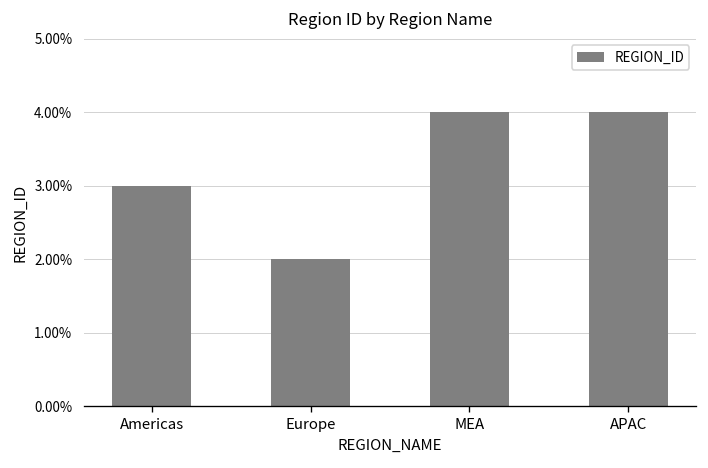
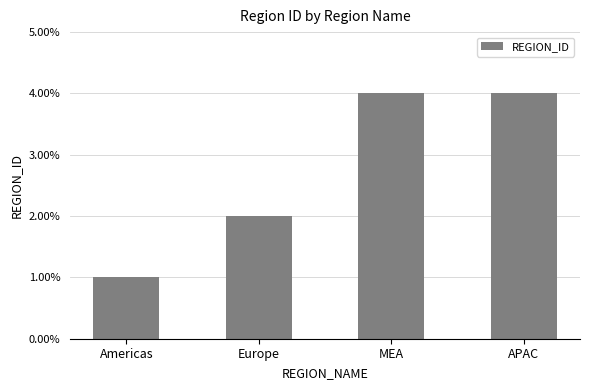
  {
-   "Americas": "3%",
+   "Americas": "1%",
    "Europe": "2%",
    "MEA": "4%",
    "APAC": "4%"
  }
